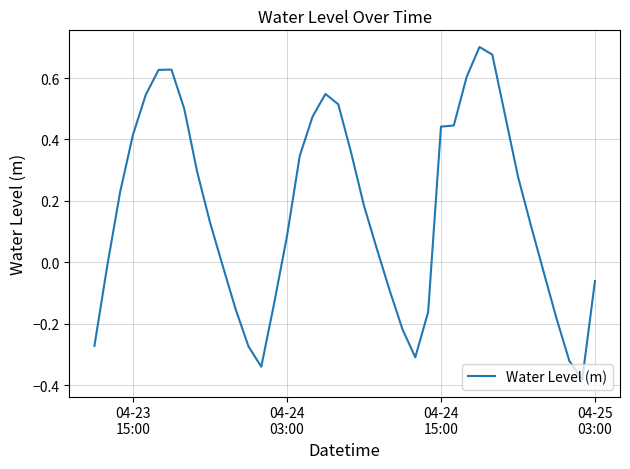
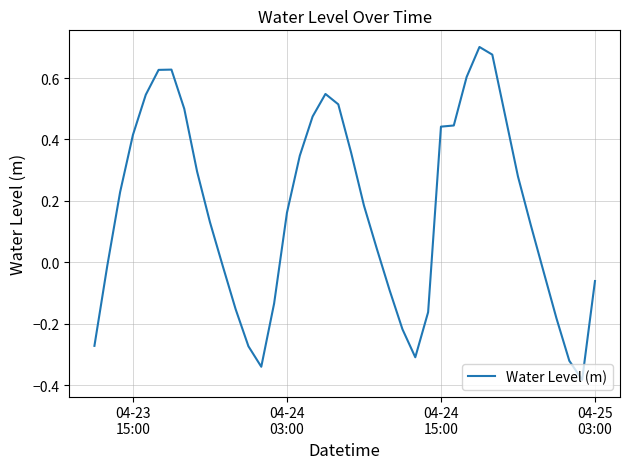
  {
    "04-23 15:00": 0.42,
-   "04-24 03:00": 0.08,
+   "04-24 03:00": 0.16,
    "04-24 15:00": 0.44,
    "04-25 03:00": -0.06
  }
